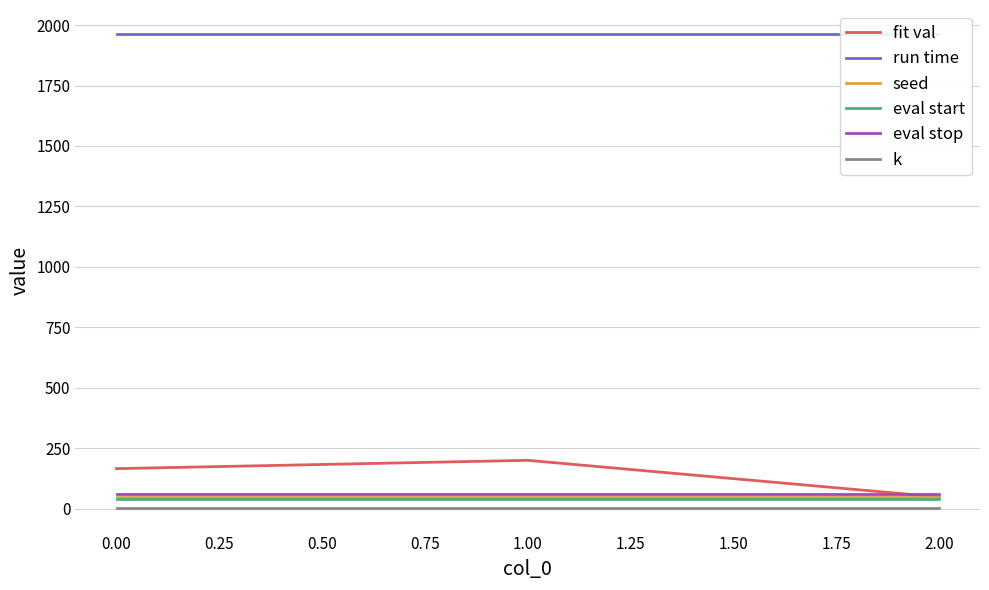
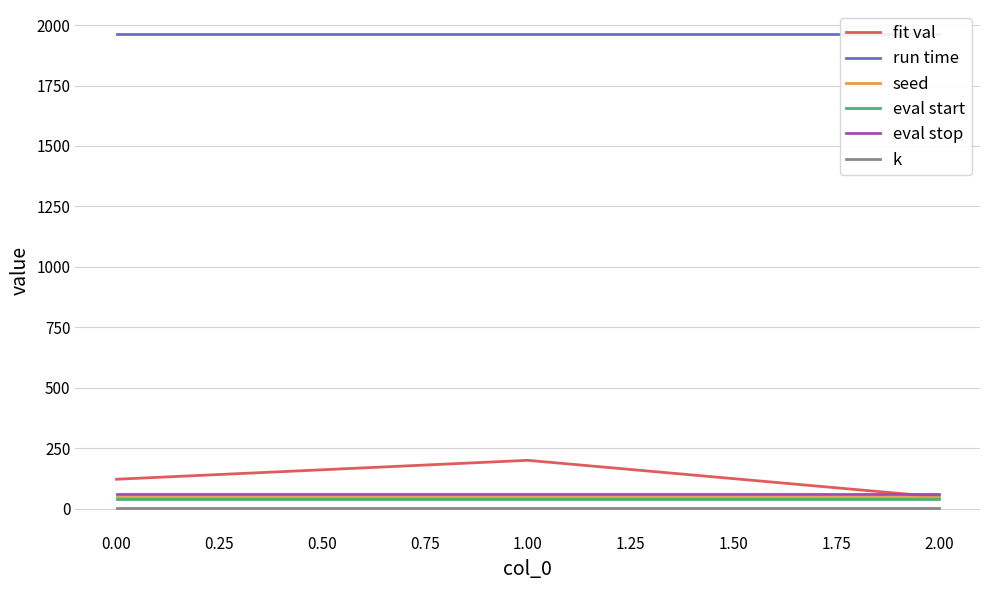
  {
    "fit val": {
-     "0.00": 170,
+     "0.00": 120,
      "1.00": 200
    },
    "run time": {
      "0.00": 1960,
      "1.00": 1960
    },
    "k": {
      "0.00": 0,
      "1.00": 0,
      "2.00": 0
    }
  }
